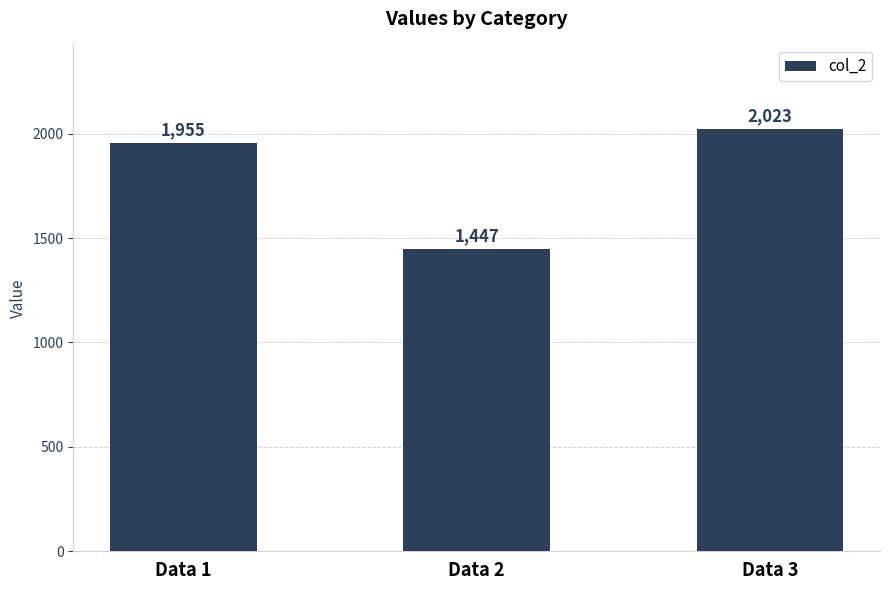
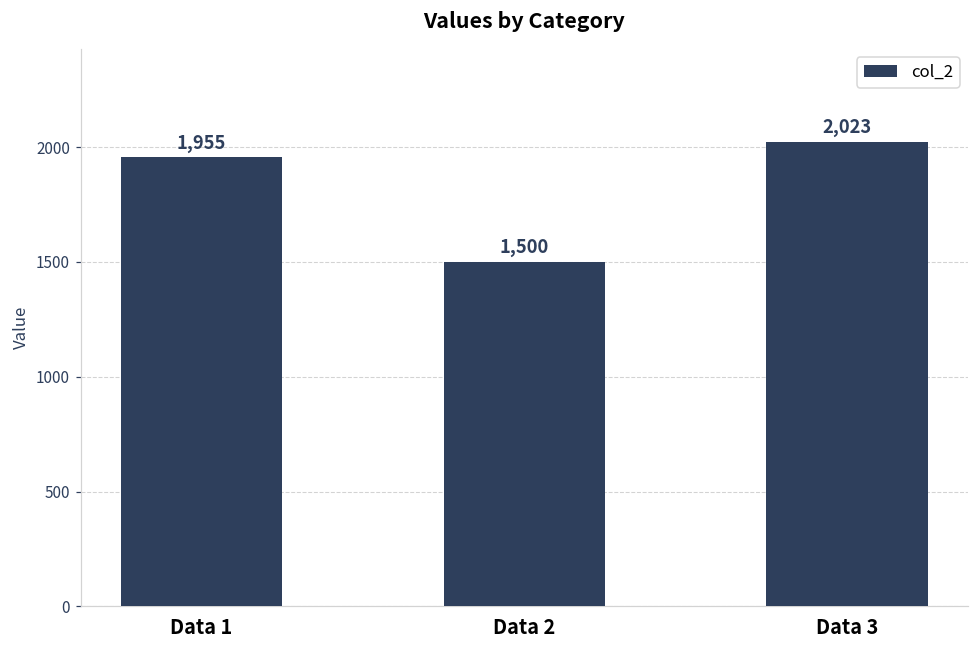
  {
    "Data 1": "1,955",
-   "Data 2": "1,447",
+   "Data 2": "1,500",
    "Data 3": "2,023"
  }
